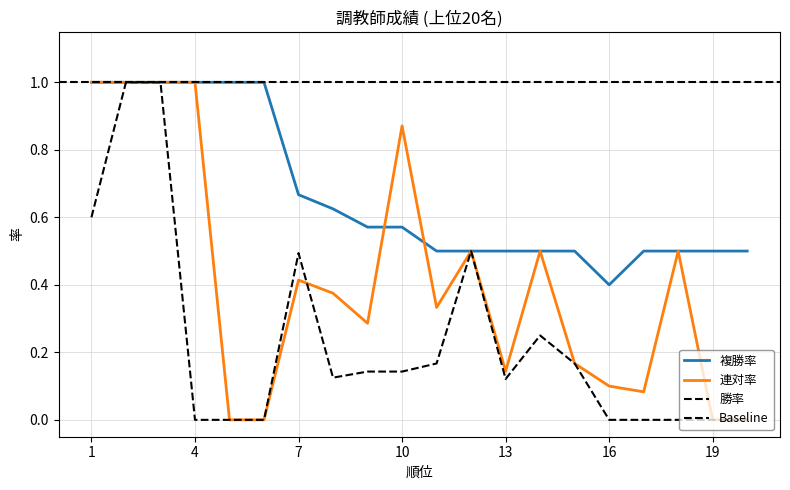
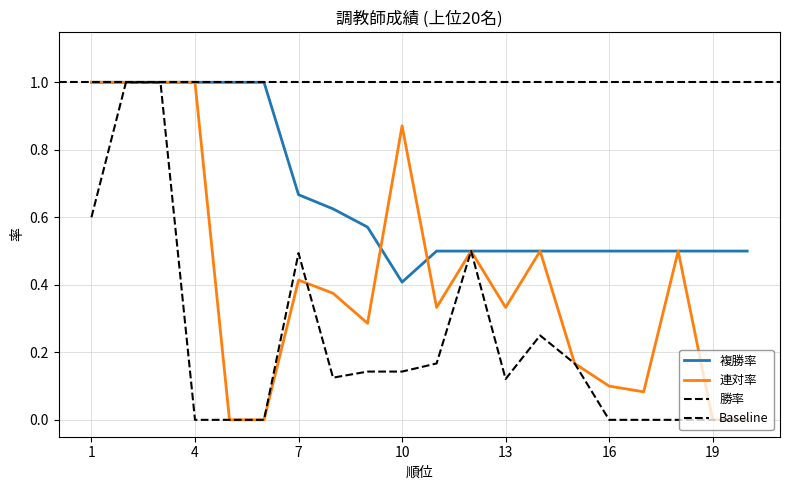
  {
    "複勝率": {
      "7": 0.67,
-     "10": 0.57,
+     "10": 0.41,
      "13": 0.50,
-     "16": 0.4,
+     "16": 0.5,
      "19": 0.50
    },
    "連対率": {
      "7": 0.41,
      "10": 0.87,
-     "13": 0.14,
+     "13": 0.33,
      "16": 0.10
    },
    "勝率": {
      "1": 0.60,
      "4": 0.00,
      "7": 0.49,
      "10": 0.14,
      "13": 0.12,
      "16": 0.00
    }
  }
